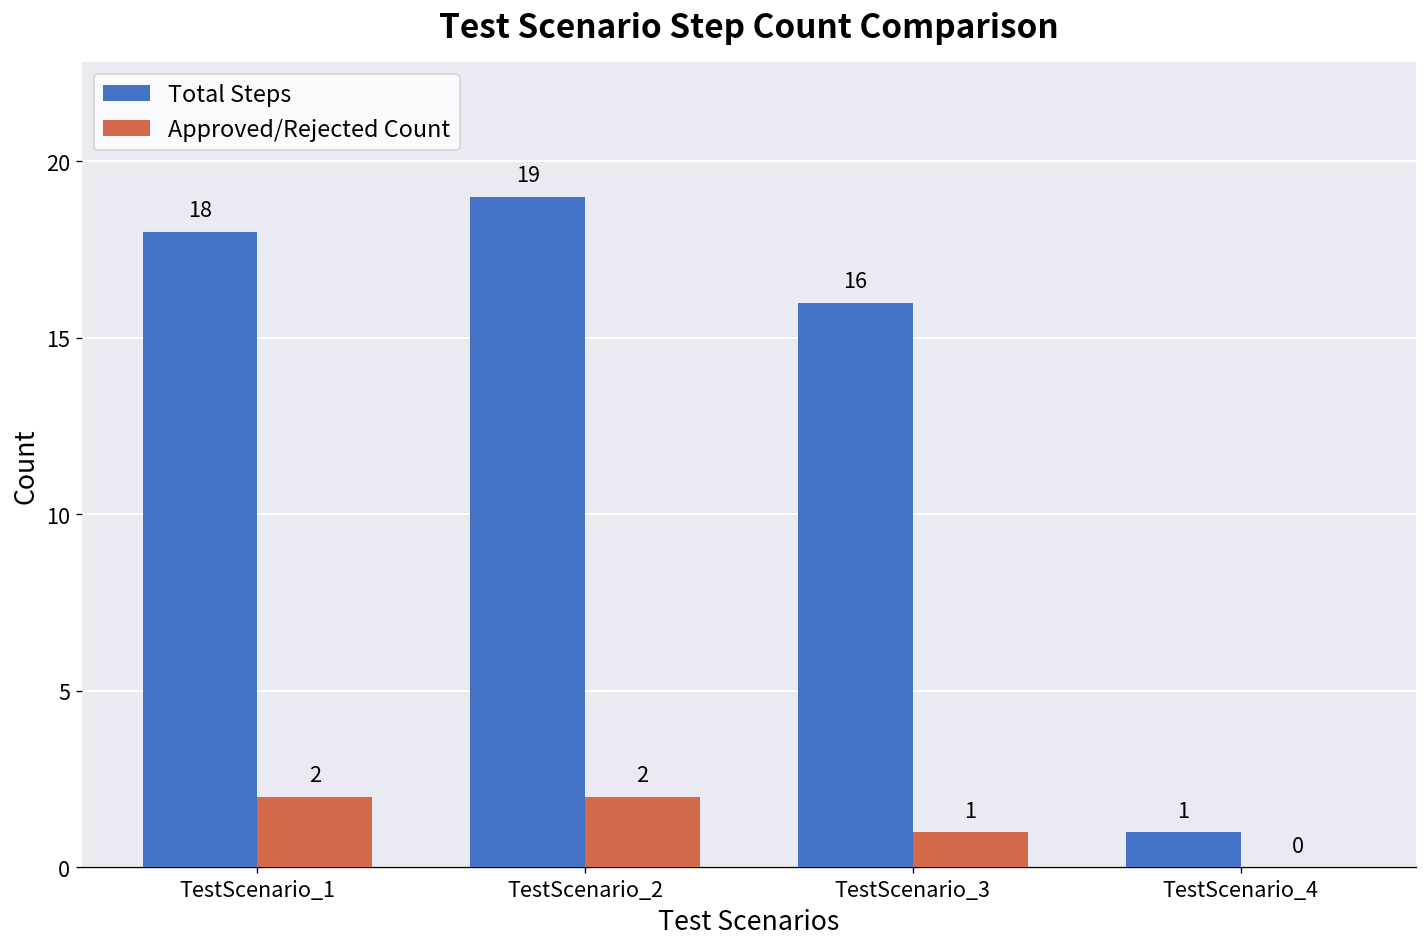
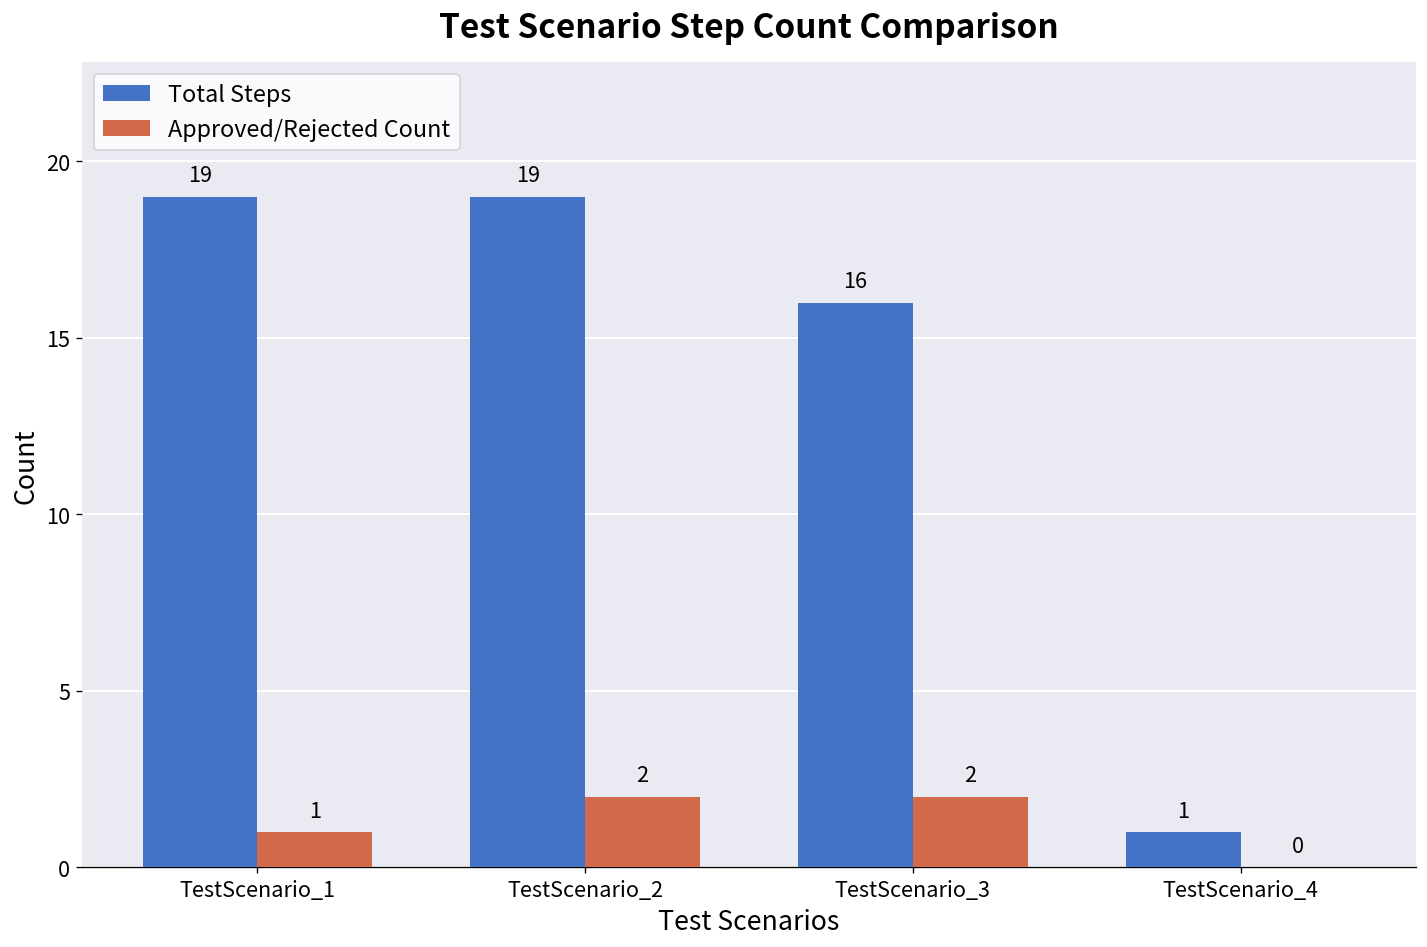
  {
    "Total Steps": {
-     "TestScenario_1": 18,
+     "TestScenario_1": 19,
      "TestScenario_2": 19,
      "TestScenario_3": 16,
      "TestScenario_4": 1
    },
    "Approved/Rejected Count": {
-     "TestScenario_1": 2,
+     "TestScenario_1": 1,
      "TestScenario_2": 2,
-     "TestScenario_3": 1,
+     "TestScenario_3": 2,
      "TestScenario_4": 0
    }
  }
